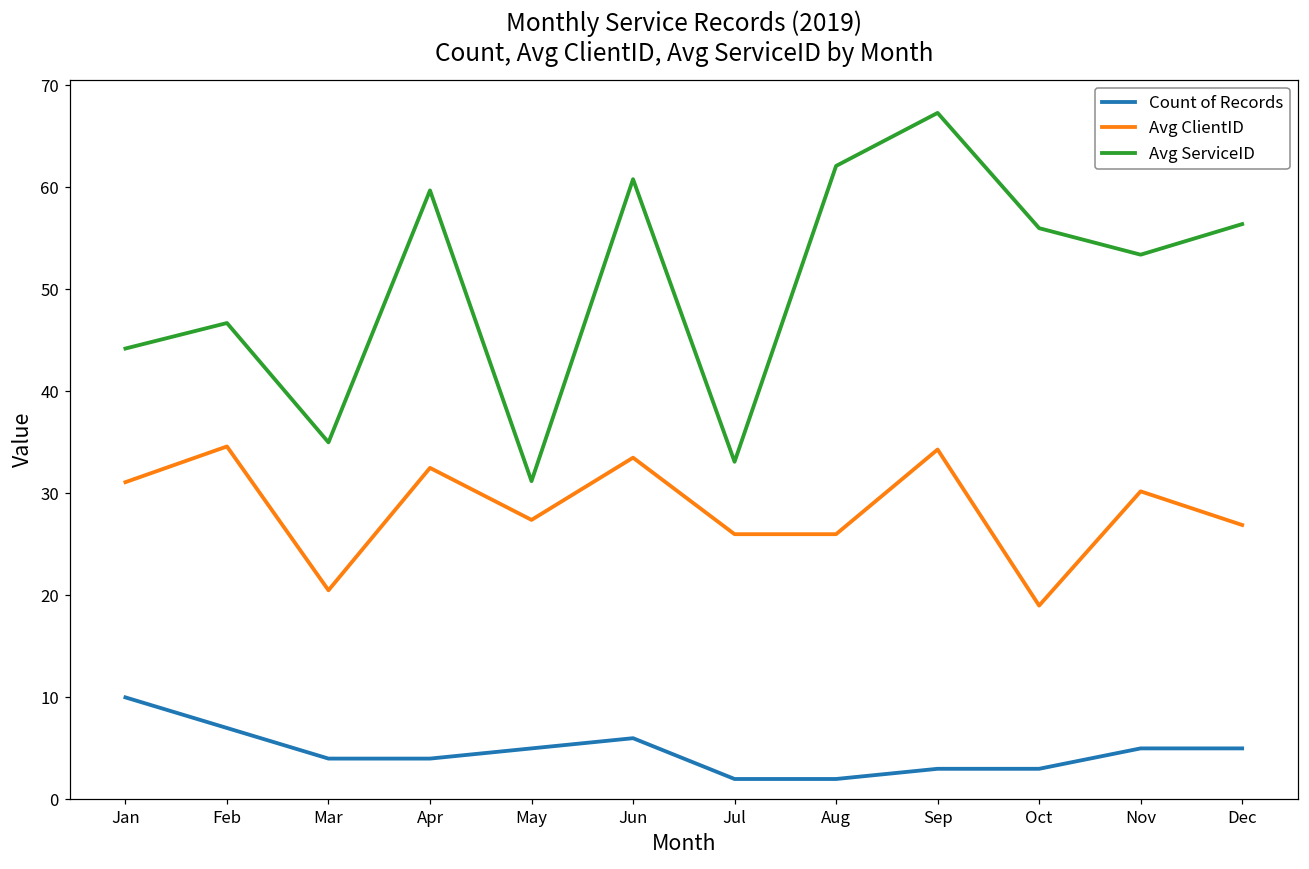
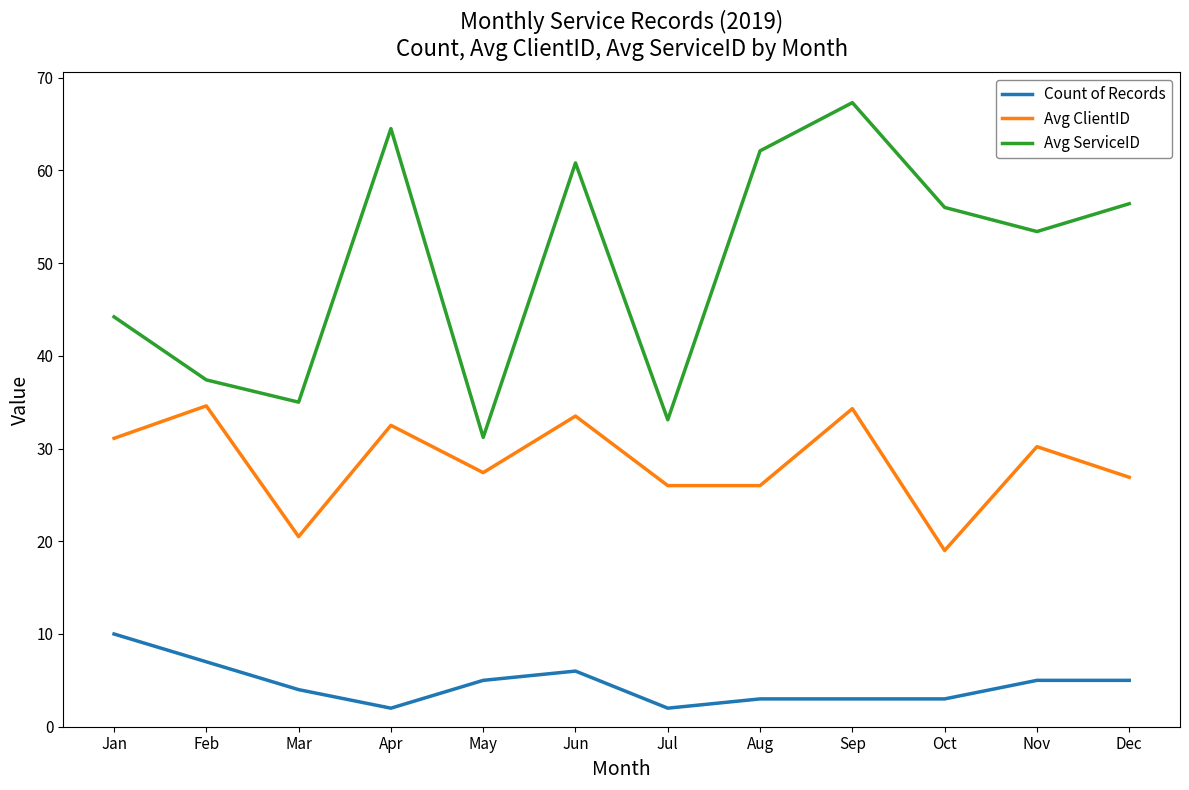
  {
    "Count of Records": {
      "Jan": 10,
      "Feb": 7,
      "Mar": 4,
-     "Apr": 4,
+     "Apr": 2,
      "May": 5,
      "Jun": 6,
      "Jul": 2,
-     "Aug": 2,
+     "Aug": 3,
      "Sep": 3,
      "Oct": 3,
      "Nov": 5,
      "Dec": 5
    },
    "Avg ClientID": {
      "Jan": 31,
      "Feb": 35,
      "Mar": 21,
      "Apr": 33,
      "May": 27,
      "Jun": 34,
      "Jul": 26,
      "Aug": 26,
      "Sep": 34,
      "Oct": 19,
      "Nov": 30,
      "Dec": 27
    },
    "Avg ServiceID": {
      "Jan": 44,
-     "Feb": 47,
+     "Feb": 37,
      "Mar": 35,
-     "Apr": 60,
+     "Apr": 65,
      "May": 31,
      "Jun": 61,
      "Jul": 33,
      "Aug": 62,
      "Sep": 67,
      "Oct": 56,
      "Nov": 53,
      "Dec": 56
    }
  }
